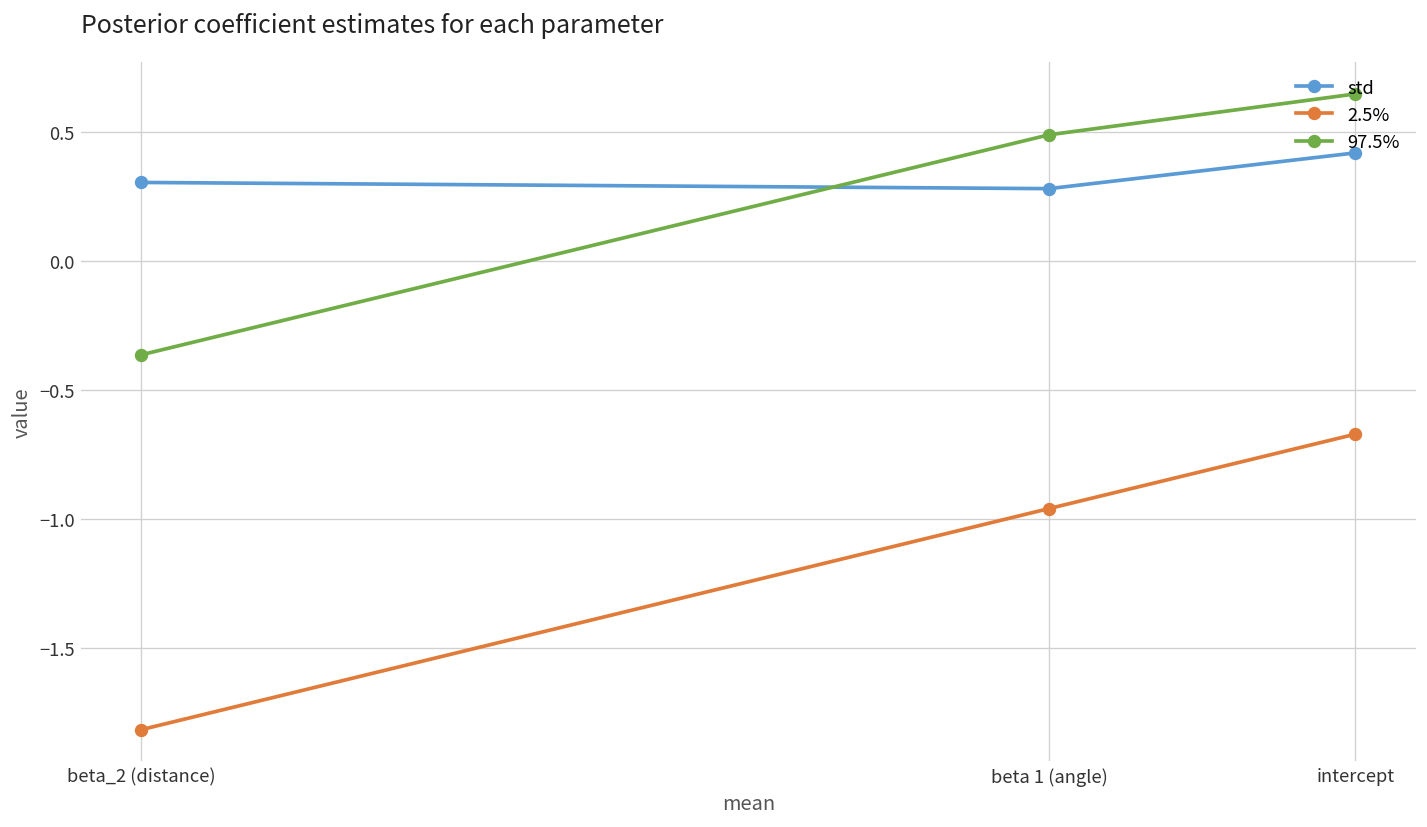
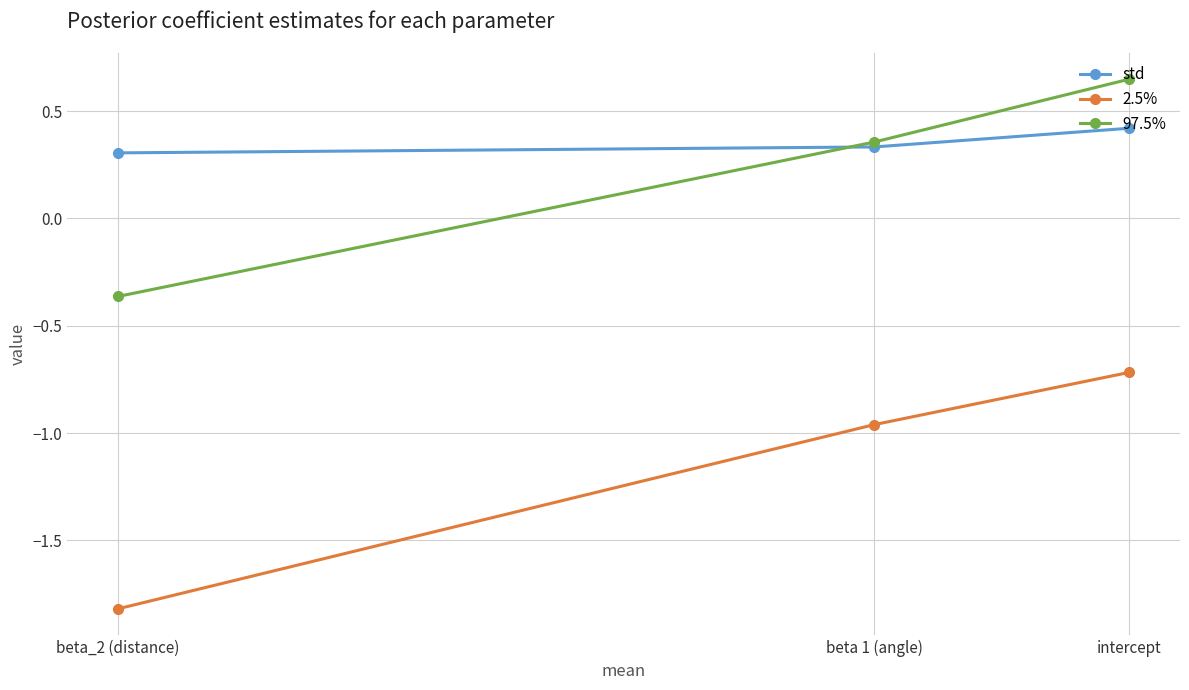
  {
    "std": {
      "beta_2 (distance)": 0.31,
-     "beta 1 (angle)": 0.28,
+     "beta 1 (angle)": 0.33,
      "intercept": 0.42
    },
    "2.5%": {
      "beta_2 (distance)": -1.82,
      "beta 1 (angle)": -0.96,
-     "intercept": -0.67
+     "intercept": -0.72
    },
    "97.5%": {
      "beta_2 (distance)": -0.36,
-     "beta 1 (angle)": 0.49,
+     "beta 1 (angle)": 0.36,
      "intercept": 0.65
    }
  }
